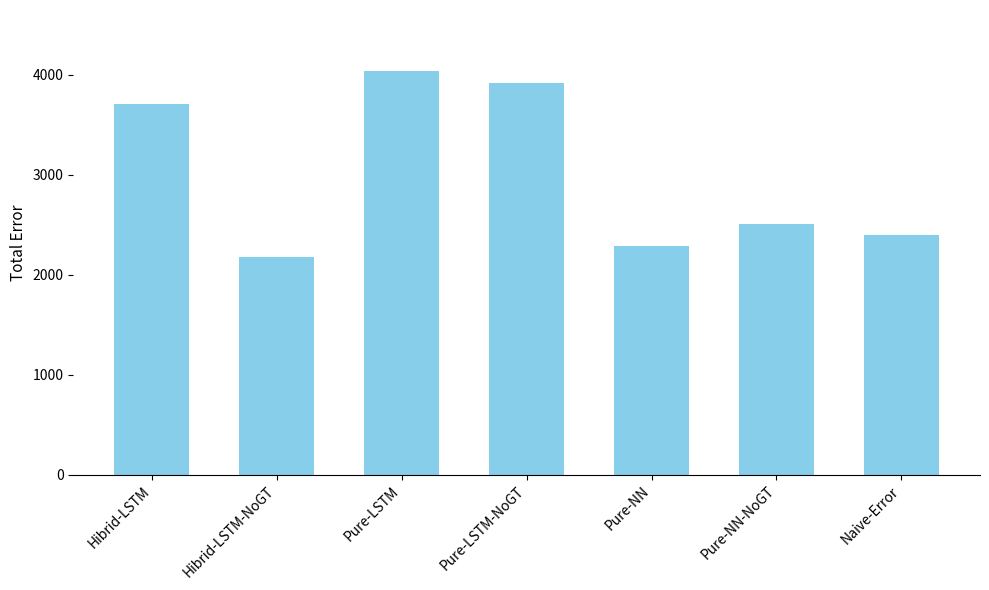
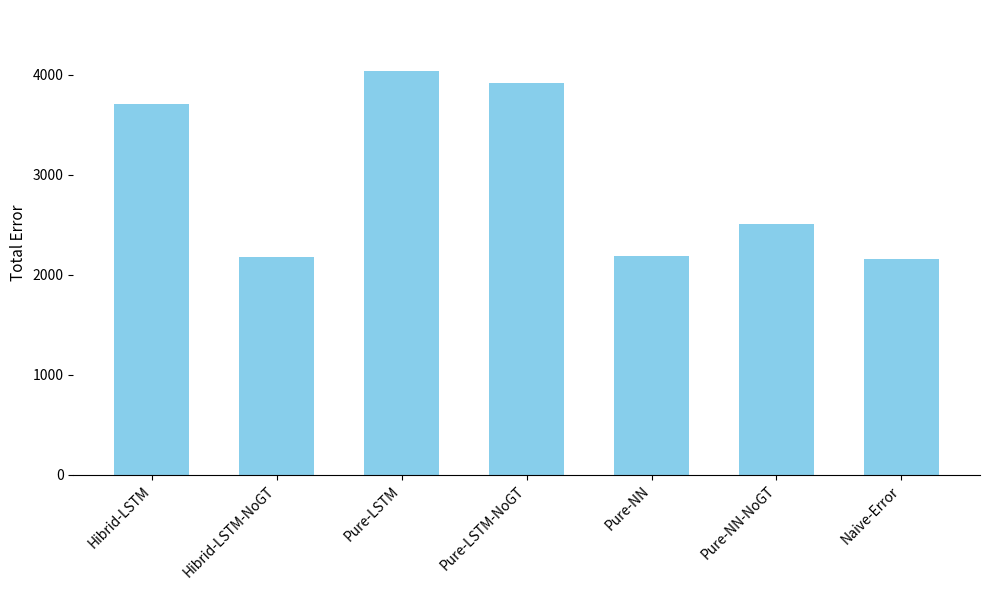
  {
    "Hibrid-LSTM": 3700,
    "Hibrid-LSTM-NoGT": 2200,
    "Pure-LSTM": 4000,
    "Pure-LSTM-NoGT": 3900,
-   "Pure-NN": 2300,
+   "Pure-NN": 2200,
    "Pure-NN-NoGT": 2500,
-   "Naive-Error": 2400
+   "Naive-Error": 2200
  }
